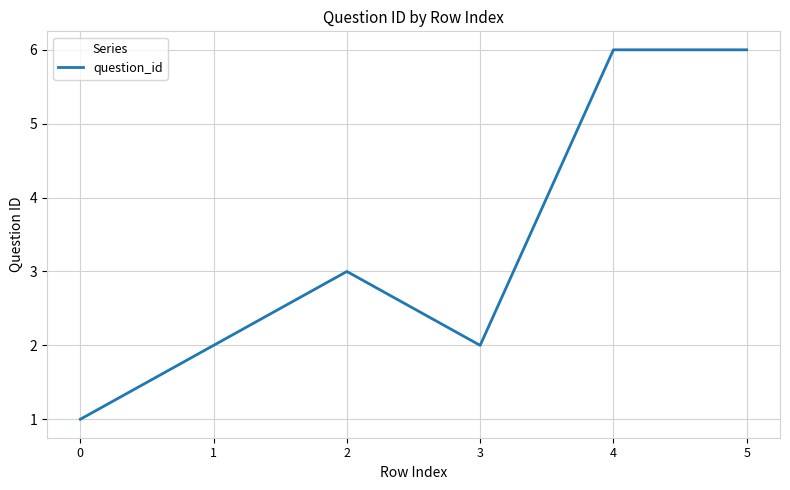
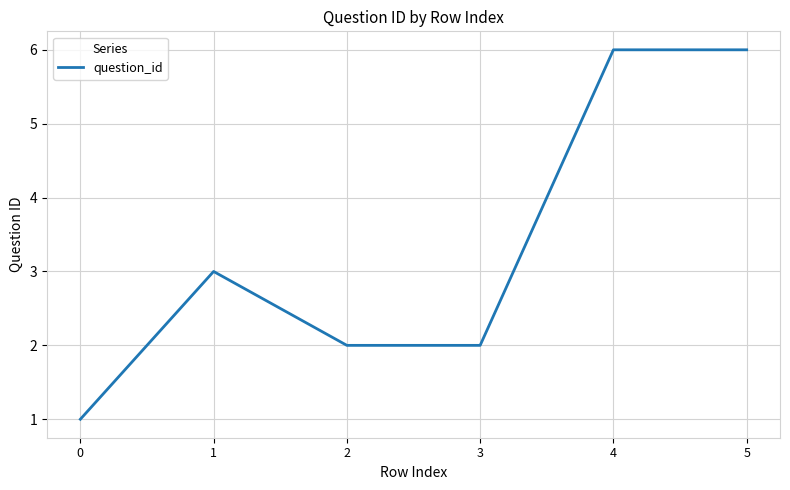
  {
    "0": 1,
-   "1": 2,
-   "2": 3,
+   "1": 3,
+   "2": 2,
    "3": 2,
    "4": 6,
    "5": 6
  }
